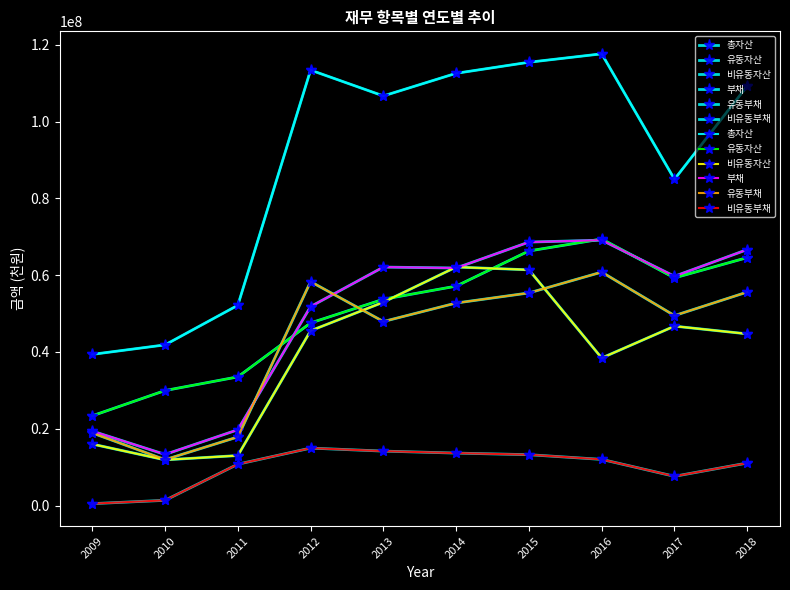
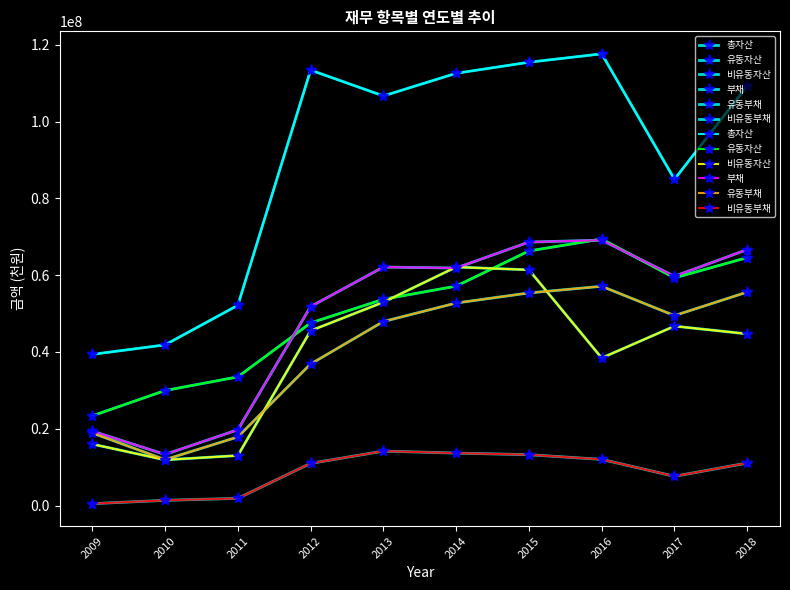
  {
    "총자산": {
      "2009": 39000000,
      "2010": 42000000,
      "2011": 52000000,
      "2012": 113000000,
      "2013": 107000000,
      "2014": 113000000,
      "2015": 115000000,
      "2016": 118000000,
      "2017": 85000000
    },
    "유동자산": {
      "2009": 23000000,
      "2010": 30000000,
      "2011": 34000000,
      "2012": 48000000,
      "2013": 54000000,
      "2014": 57000000,
      "2015": 66000000,
      "2018": 65000000
    },
    "비유동자산": {
      "2009": 16000000,
      "2011": 13000000,
      "2012": 46000000,
      "2013": 53000000,
      "2015": 61000000,
      "2016": 38000000,
      "2017": 47000000,
      "2018": 45000000
    },
    "부채": {
      "2010": 13000000,
      "2011": 20000000,
      "2012": 52000000,
      "2013": 62000000,
      "2015": 69000000,
      "2018": 67000000
    },
    "유동부채": {
      "2011": 18000000,
-     "2012": 58000000,
+     "2012": 37000000,
      "2013": 48000000,
      "2014": 53000000,
      "2015": 55000000,
-     "2016": 61000000,
+     "2016": 57000000,
      "2017": 49000000,
      "2018": 56000000
    },
    "비유동부채": {
      "2009": 0,
      "2010": 1000000,
-     "2011": 11000000,
-     "2012": 15000000,
+     "2011": 2000000,
+     "2012": 11000000,
      "2013": 14000000,
      "2014": 14000000,
      "2015": 13000000,
      "2016": 12000000,
      "2017": 8000000,
      "2018": 11000000
    }
  }
